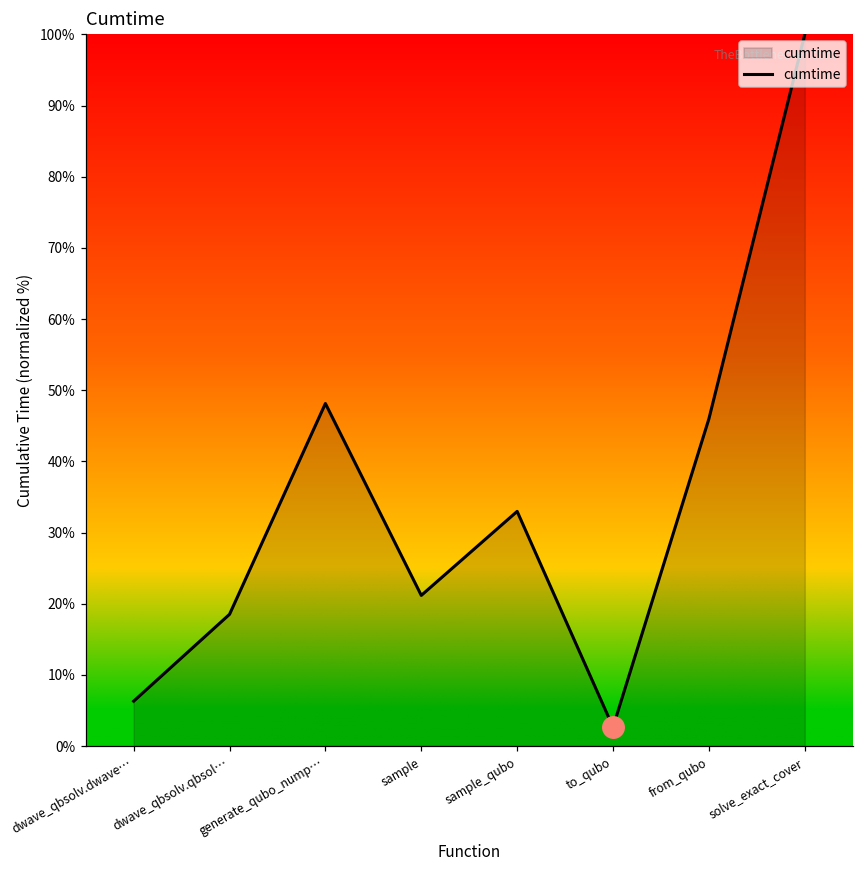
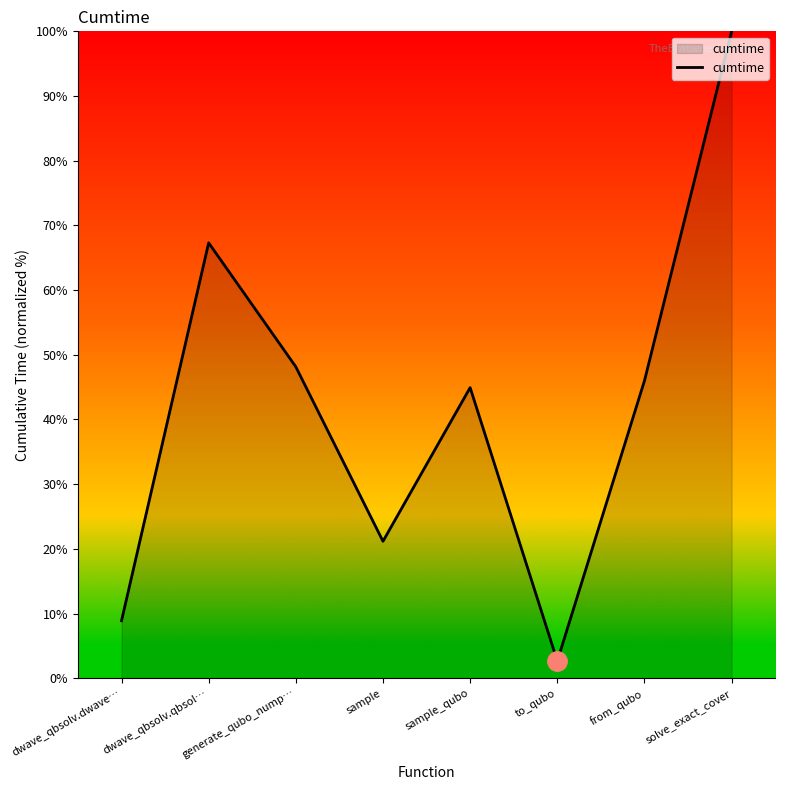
  {
    "cumtime": {
-     "dwave_qbsolv.dwave…": "6%",
-     "dwave_qbsolv.qbsol…": "19%",
+     "dwave_qbsolv.dwave…": "9%",
+     "dwave_qbsolv.qbsol…": "67%",
      "generate_qubo_nump…": "48%",
      "sample": "21%",
-     "sample_qubo": "33%",
+     "sample_qubo": "45%",
      "from_qubo": "46%",
      "solve_exact_cover": "100%"
    }
  }
